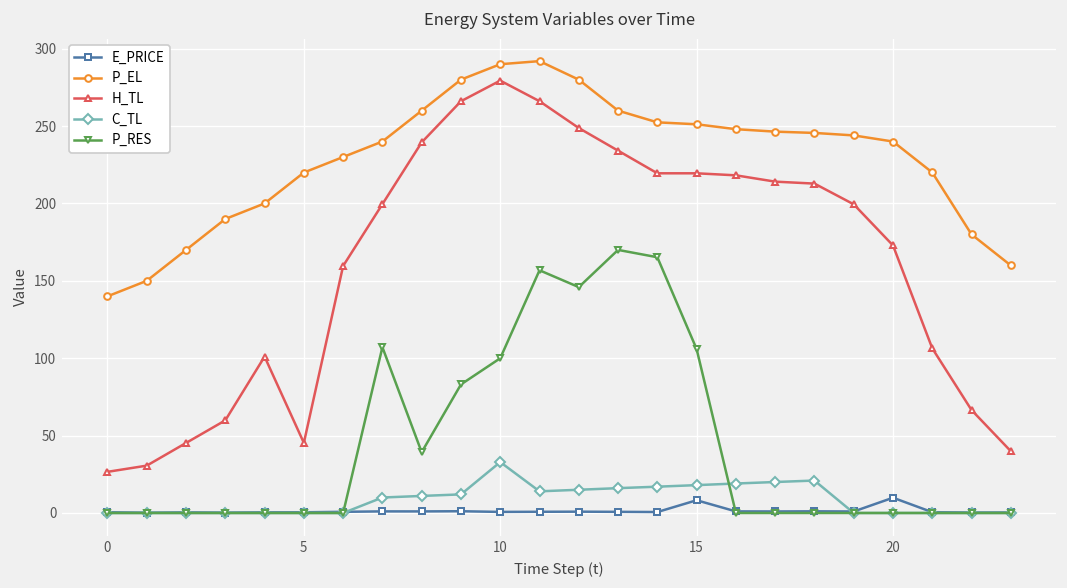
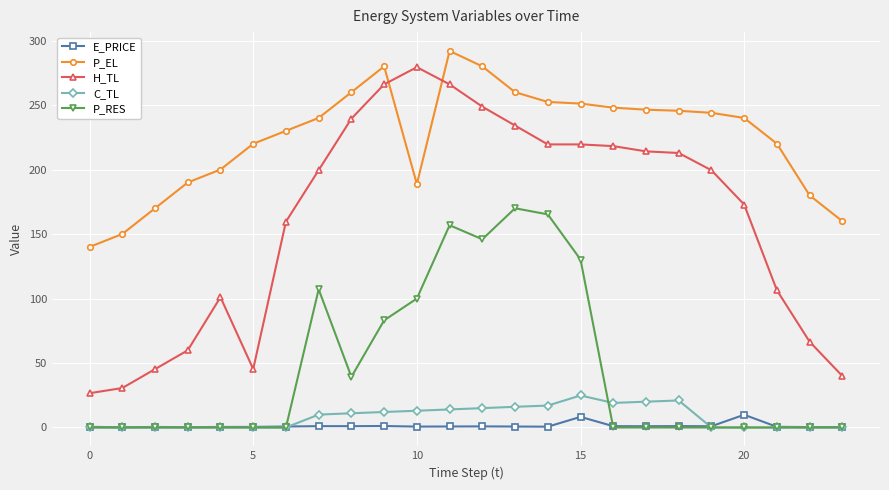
  {
    "E_PRICE": {
      "10": 1,
      "15": 8,
      "20": 10
    },
    "P_EL": {
      "0": 140,
      "5": 220,
-     "10": 290,
+     "10": 189,
      "15": 251,
      "20": 240
    },
    "H_TL": {
      "0": 27,
      "5": 45,
      "10": 279,
      "15": 219,
      "20": 173
    },
    "C_TL": {
-     "10": 33,
-     "15": 18
+     "10": 13,
+     "15": 25
    },
    "P_RES": {
      "10": 100,
-     "15": 106
+     "15": 130
    }
  }
